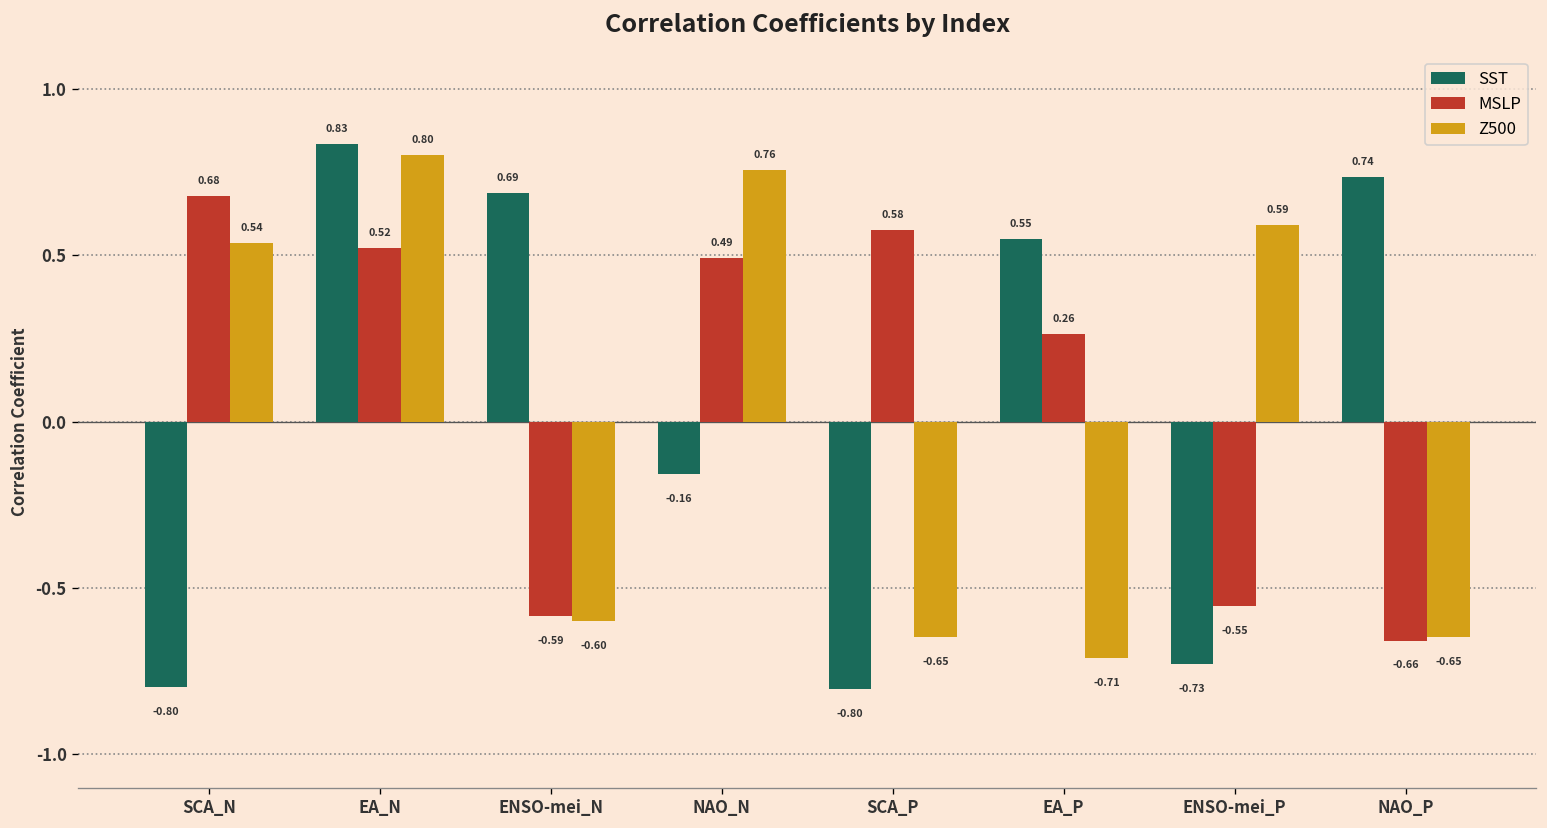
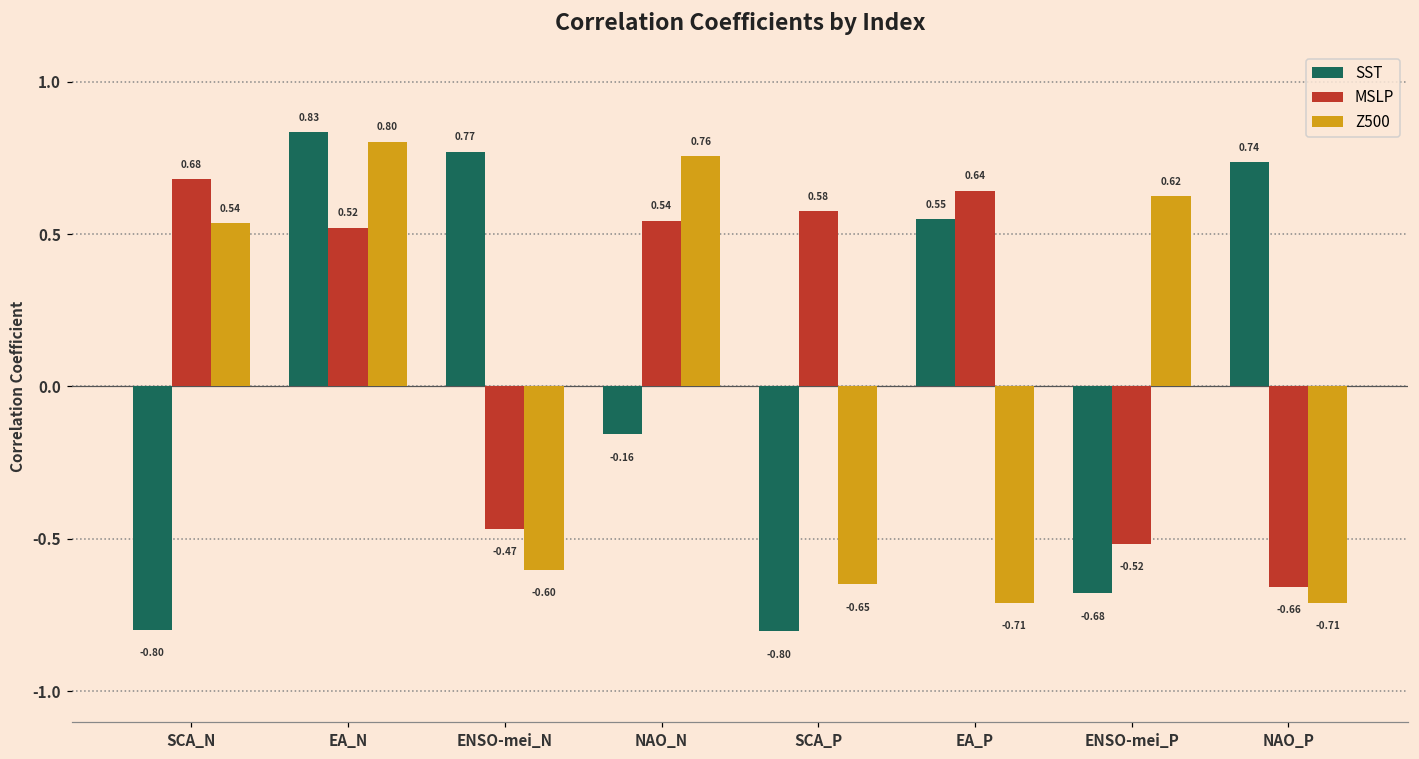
  {
    "SST": {
      "SCA_N": -0.80,
      "EA_N": 0.83,
-     "ENSO-mei_N": 0.69,
+     "ENSO-mei_N": 0.77,
      "NAO_N": -0.16,
      "SCA_P": -0.80,
      "EA_P": 0.55,
-     "ENSO-mei_P": -0.73,
+     "ENSO-mei_P": -0.68,
      "NAO_P": 0.74
    },
    "MSLP": {
      "SCA_N": 0.68,
      "EA_N": 0.52,
-     "ENSO-mei_N": -0.59,
-     "NAO_N": 0.49,
+     "ENSO-mei_N": -0.47,
+     "NAO_N": 0.54,
      "SCA_P": 0.58,
-     "EA_P": 0.26,
-     "ENSO-mei_P": -0.55,
+     "EA_P": 0.64,
+     "ENSO-mei_P": -0.52,
      "NAO_P": -0.66
    },
    "Z500": {
      "SCA_N": 0.54,
      "EA_N": 0.80,
      "ENSO-mei_N": -0.60,
      "NAO_N": 0.76,
      "SCA_P": -0.65,
      "EA_P": -0.71,
-     "ENSO-mei_P": 0.59,
-     "NAO_P": -0.65
+     "ENSO-mei_P": 0.62,
+     "NAO_P": -0.71
    }
  }
